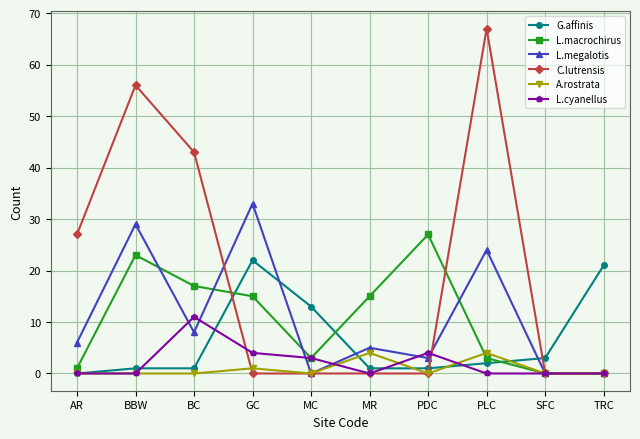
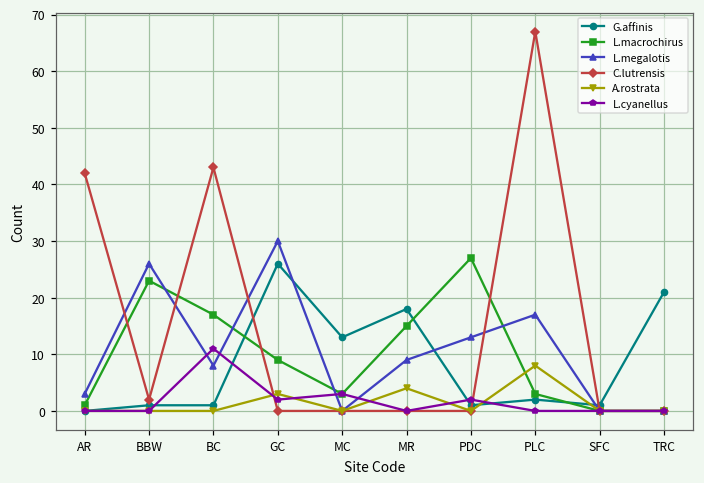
  {
    "G.affinis": {
      "BBW": 1,
      "BC": 1,
-     "GC": 22,
+     "GC": 26,
      "MC": 13,
-     "MR": 1,
+     "MR": 18,
      "PDC": 1,
      "PLC": 2,
-     "SFC": 3,
+     "SFC": 1,
      "TRC": 21
    },
    "L.macrochirus": {
      "AR": 1,
      "BBW": 23,
      "BC": 17,
-     "GC": 15,
+     "GC": 9,
      "MR": 15,
      "PDC": 27,
      "PLC": 3
    },
    "L.megalotis": {
-     "AR": 6,
-     "BBW": 29,
+     "AR": 3,
+     "BBW": 26,
      "BC": 8,
-     "GC": 33,
-     "MR": 5,
-     "PDC": 3,
-     "PLC": 24
+     "GC": 30,
+     "MR": 9,
+     "PDC": 13,
+     "PLC": 17
    },
    "C.lutrensis": {
-     "AR": 27,
-     "BBW": 56,
+     "AR": 42,
+     "BBW": 2,
      "BC": 43,
      "GC": 0,
      "PLC": 67
    },
    "A.rostrata": {
      "BC": 0,
-     "GC": 1,
+     "GC": 3,
      "MR": 4,
-     "PLC": 4
+     "PLC": 8
    },
    "L.cyanellus": {
      "BC": 11,
-     "GC": 4,
-     "PDC": 4,
+     "GC": 2,
+     "PDC": 2,
      "PLC": 0
    }
  }
